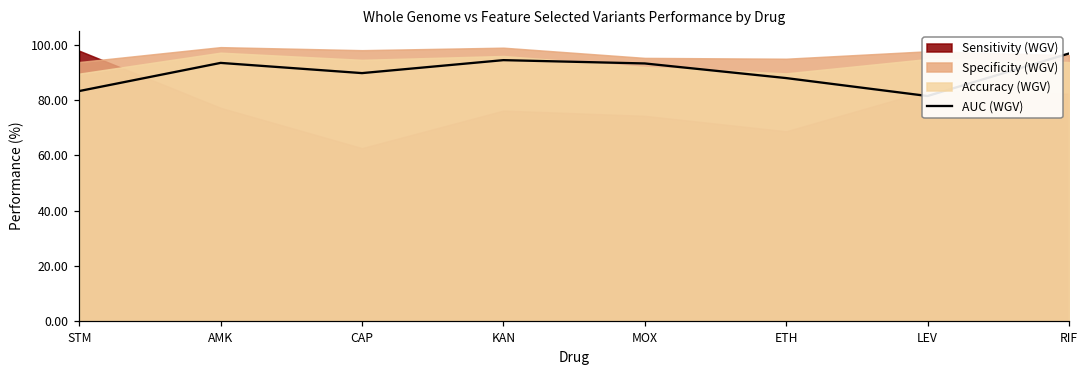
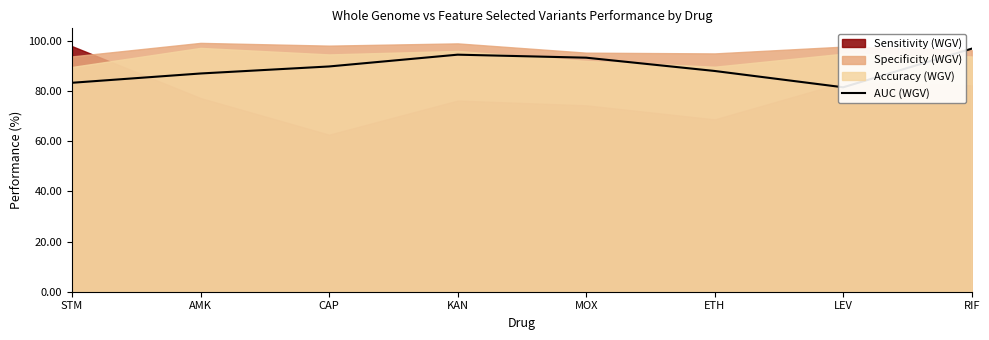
  {
    "AUC (WGV)": {
      "STM": 83,
-     "AMK": 94,
+     "AMK": 87,
      "CAP": 90,
      "KAN": 95,
      "MOX": 93,
      "ETH": 88
    },
    "Sensitivity (WGV)": {
      "STM": 98,
      "AMK": 77,
      "CAP": 63,
      "KAN": 76,
      "MOX": 74,
      "ETH": 69,
      "RIF": 82
    }
  }
